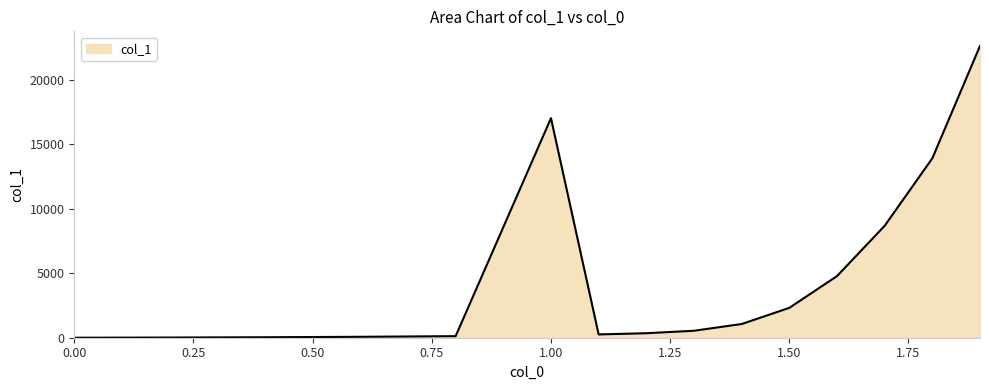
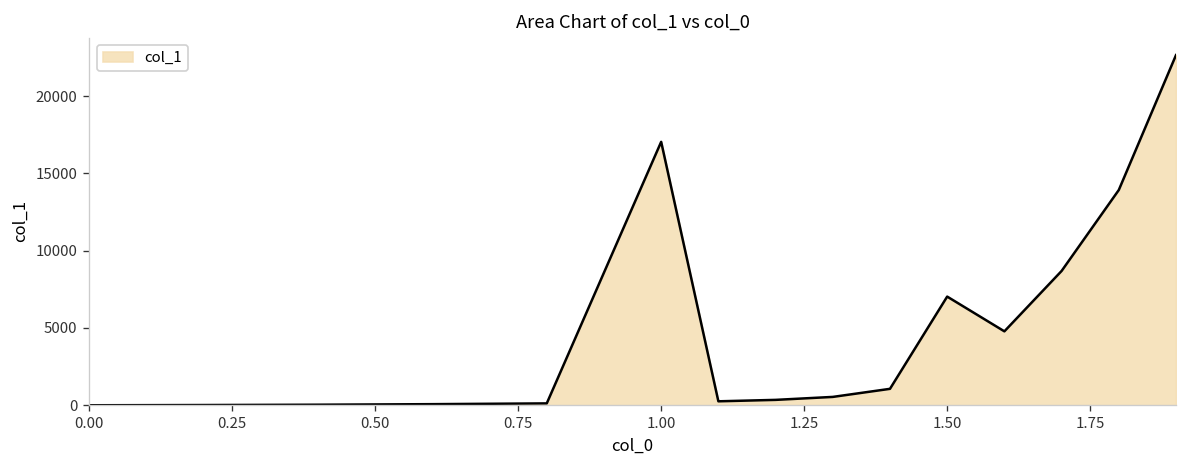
  {
    "0.00": 0,
    "1.00": 17000,
-   "1.50": 2300
+   "1.50": 7000
  }
